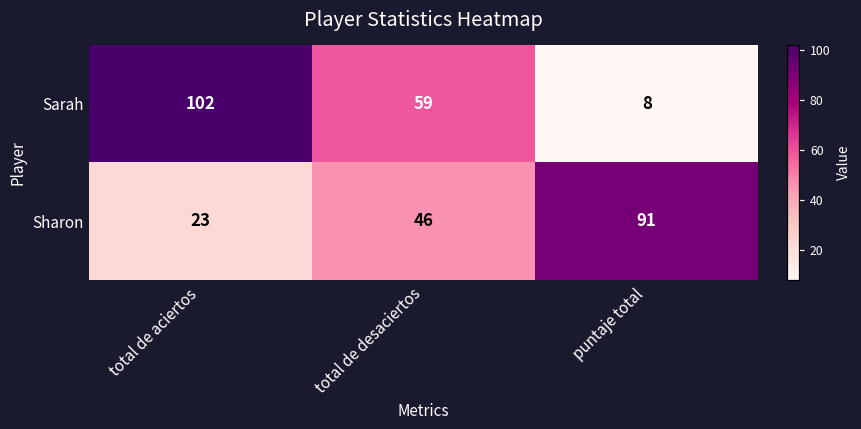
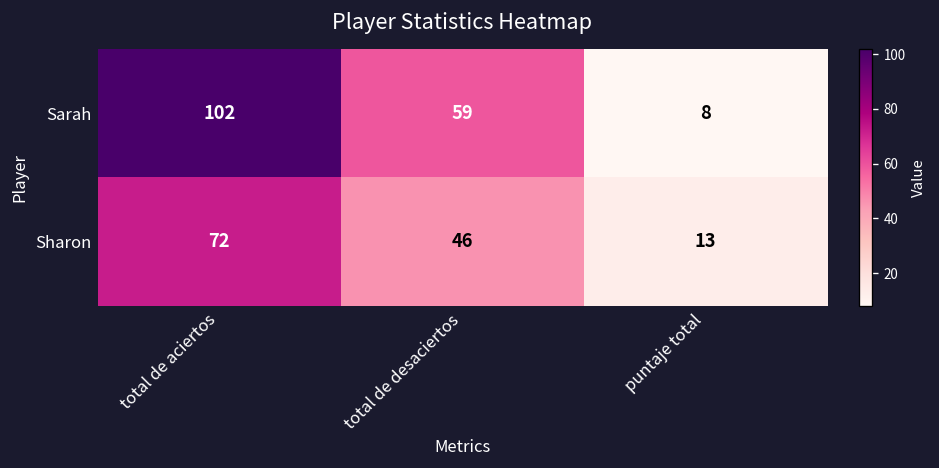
  {
    "Sarah": {
      "total de aciertos": 102,
      "total de desaciertos": 59,
      "puntaje total": 8
    },
    "Sharon": {
-     "total de aciertos": 23,
+     "total de aciertos": 72,
      "total de desaciertos": 46,
-     "puntaje total": 91
+     "puntaje total": 13
    }
  }
